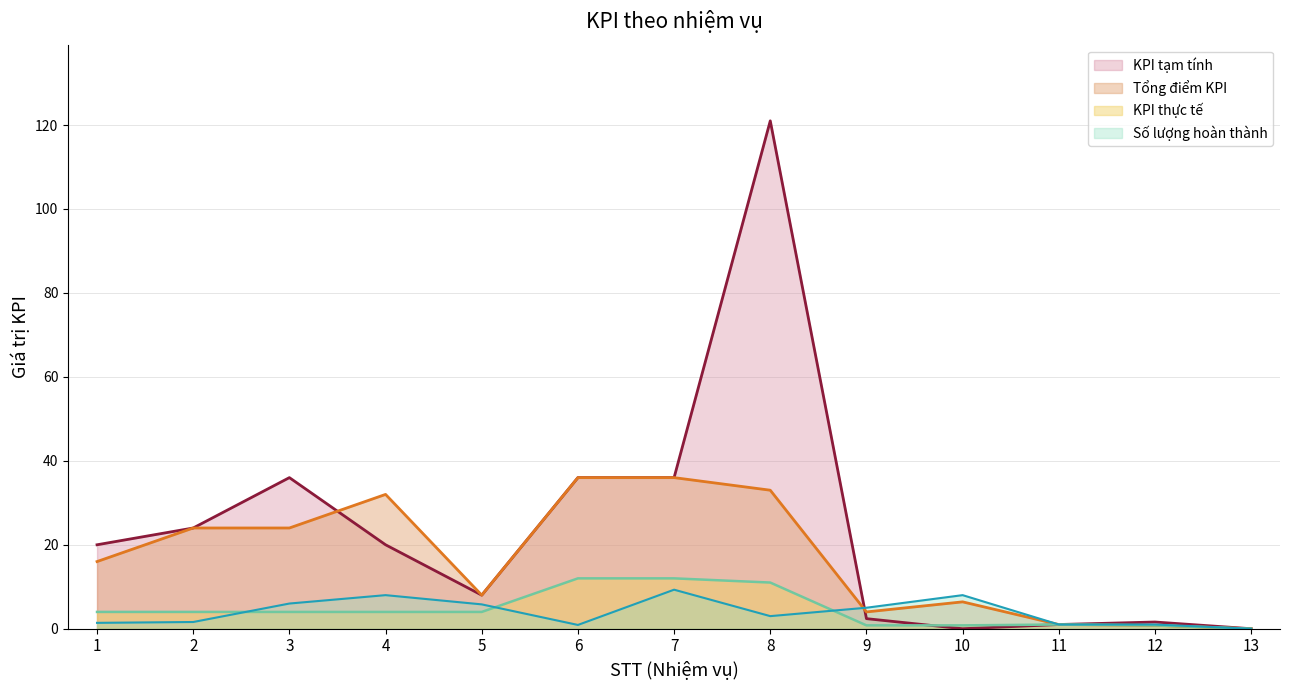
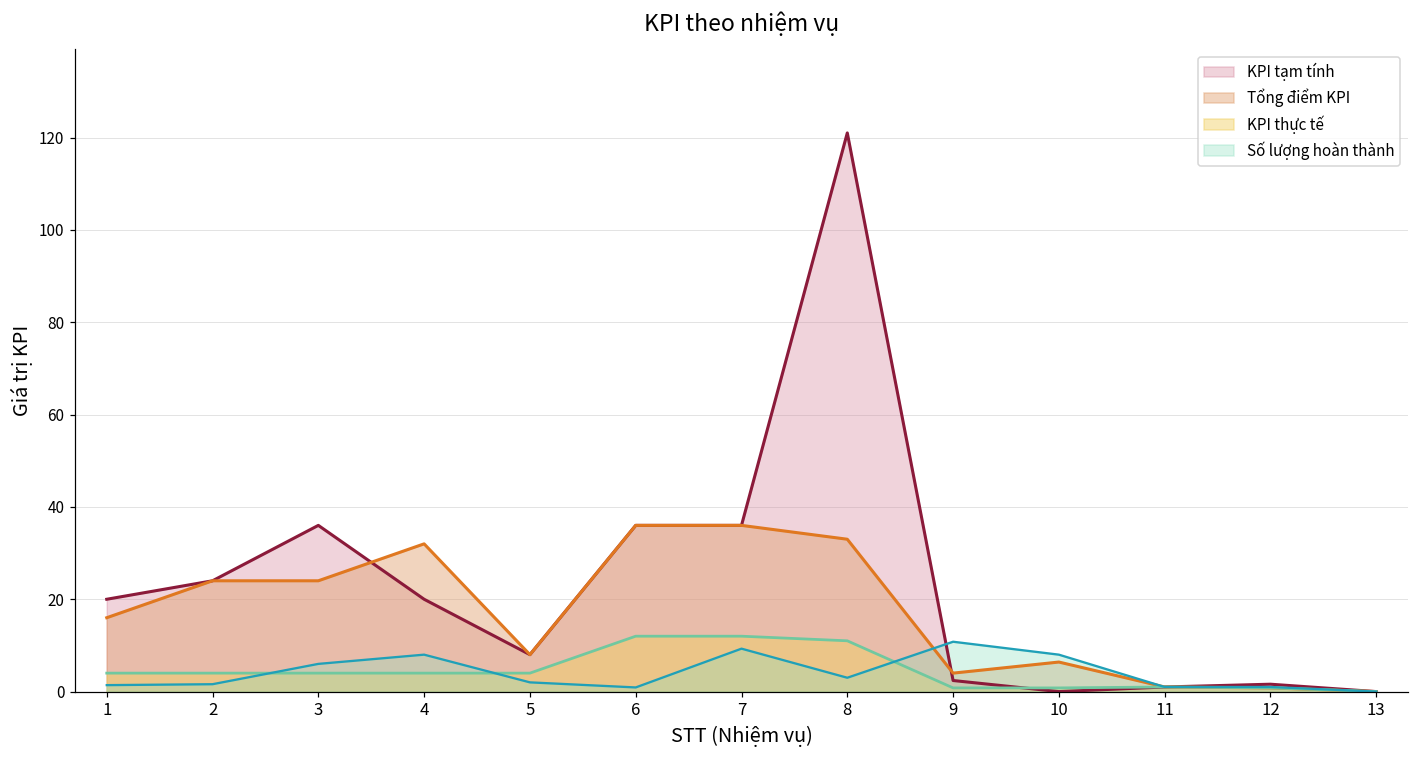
  {
    "Số lượng hoàn thành": {
      "1": 1,
      "2": 2,
      "3": 6,
      "4": 8,
-     "5": 6,
+     "5": 2,
      "6": 1,
      "7": 9,
      "8": 3,
-     "9": 5,
+     "9": 11,
      "10": 8
    }
  }
